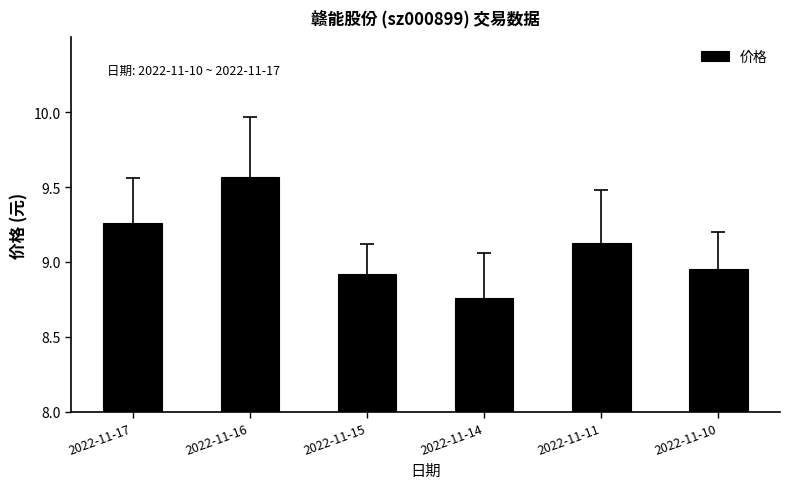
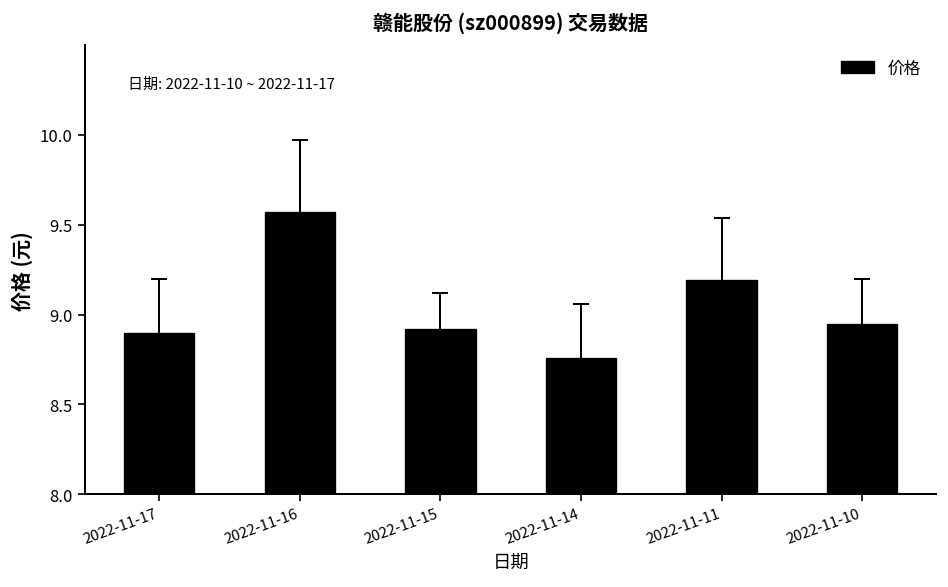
  {
    "价格": {
-     "2022-11-17": 9.26,
+     "2022-11-17": 8.90,
      "2022-11-16": 9.57,
      "2022-11-15": 8.92,
      "2022-11-14": 8.76,
-     "2022-11-11": 9.13,
+     "2022-11-11": 9.19,
      "2022-11-10": 8.95
    }
  }
